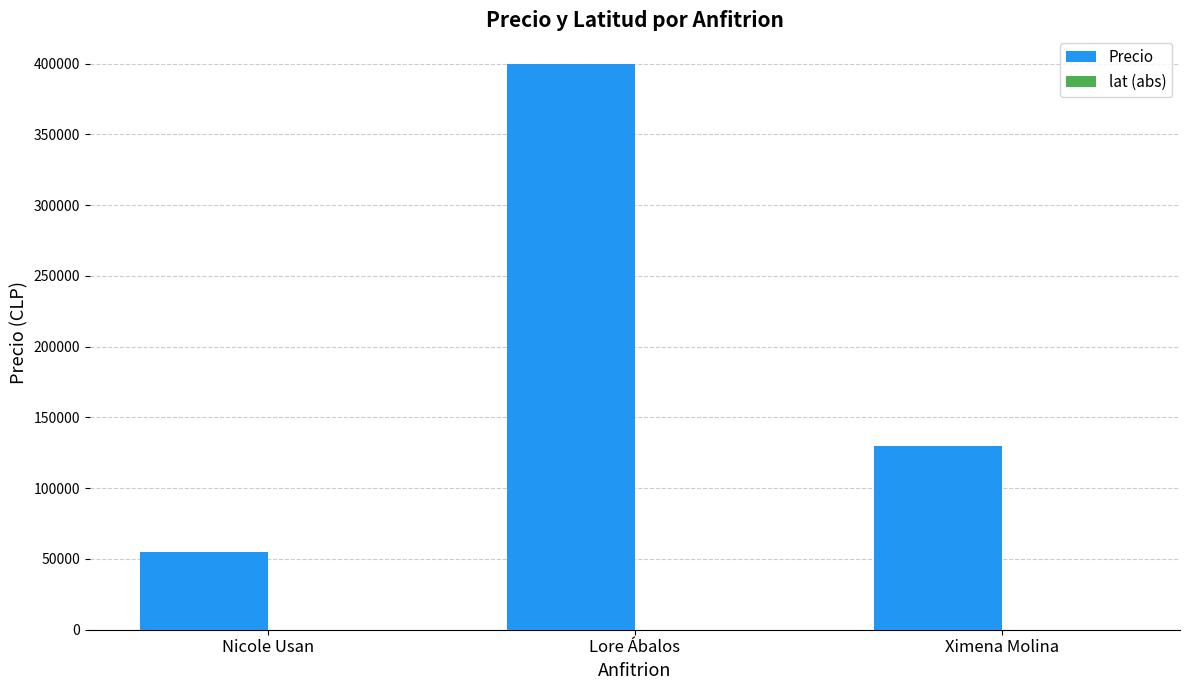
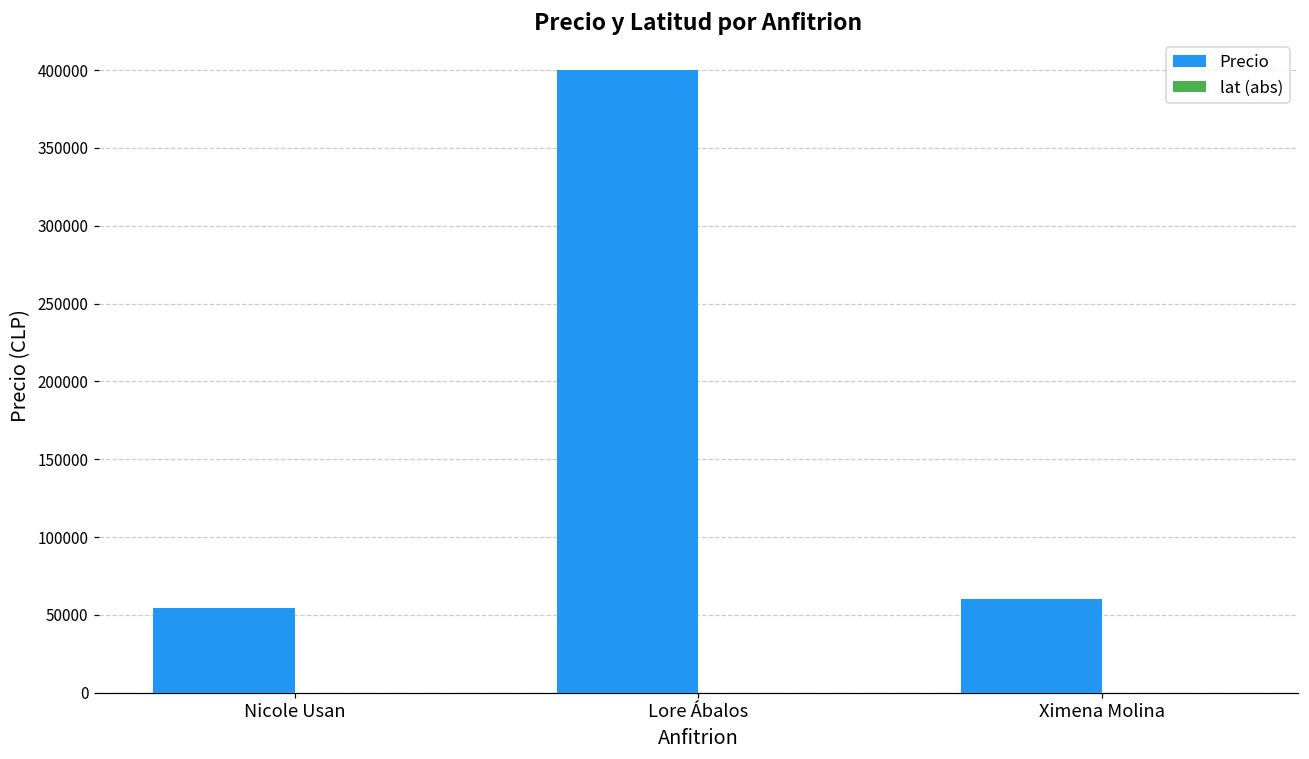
  {
    "Precio": {
      "Nicole Usan": 55000,
      "Lore Ábalos": 400000,
-     "Ximena Molina": 130000
+     "Ximena Molina": 60000
    }
  }
